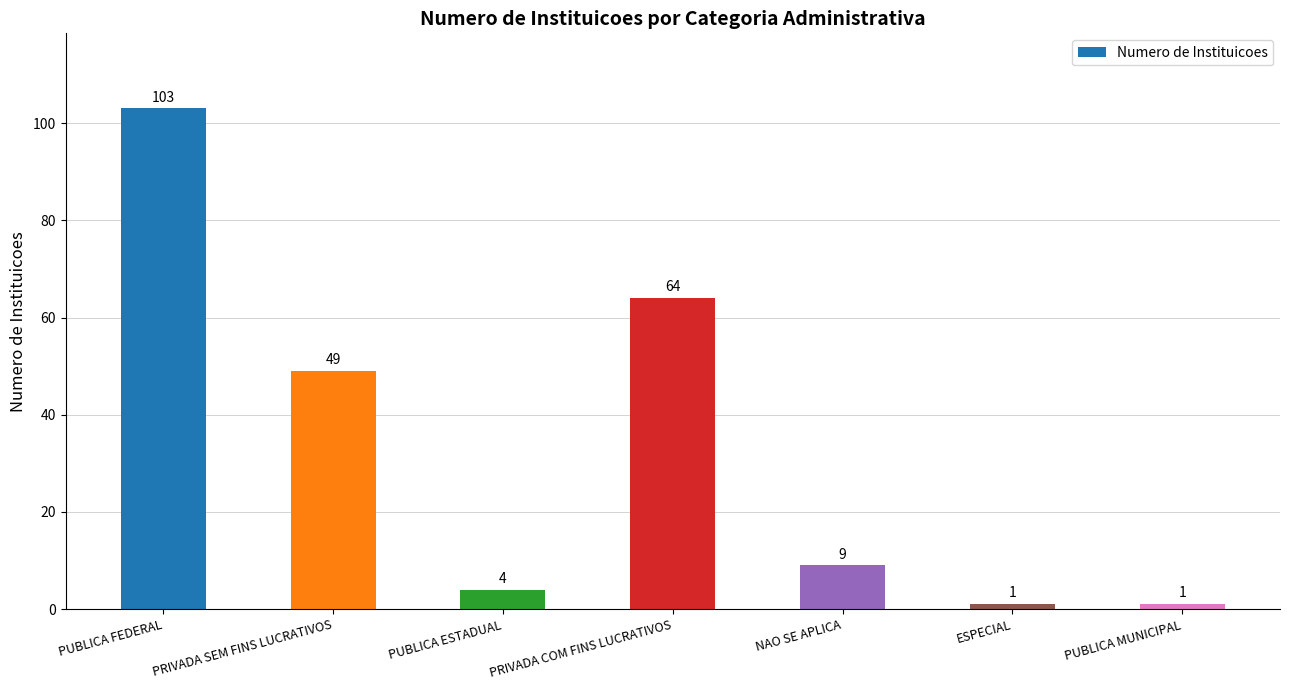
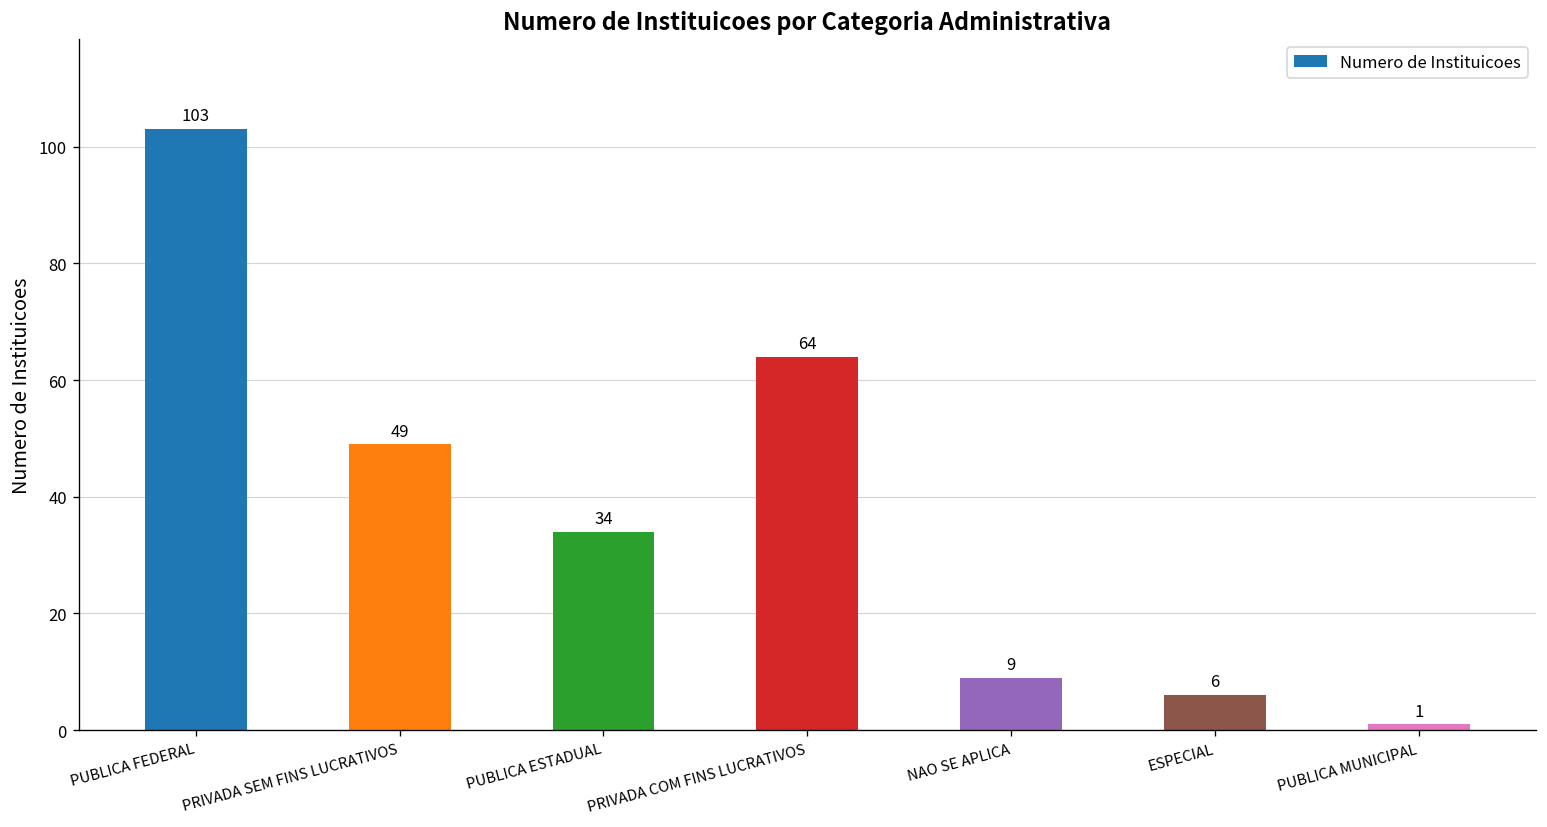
  {
    "PUBLICA FEDERAL": 103,
    "PRIVADA SEM FINS LUCRATIVOS": 49,
-   "PUBLICA ESTADUAL": 4,
+   "PUBLICA ESTADUAL": 34,
    "PRIVADA COM FINS LUCRATIVOS": 64,
    "NAO SE APLICA": 9,
-   "ESPECIAL": 1,
+   "ESPECIAL": 6,
    "PUBLICA MUNICIPAL": 1
  }
